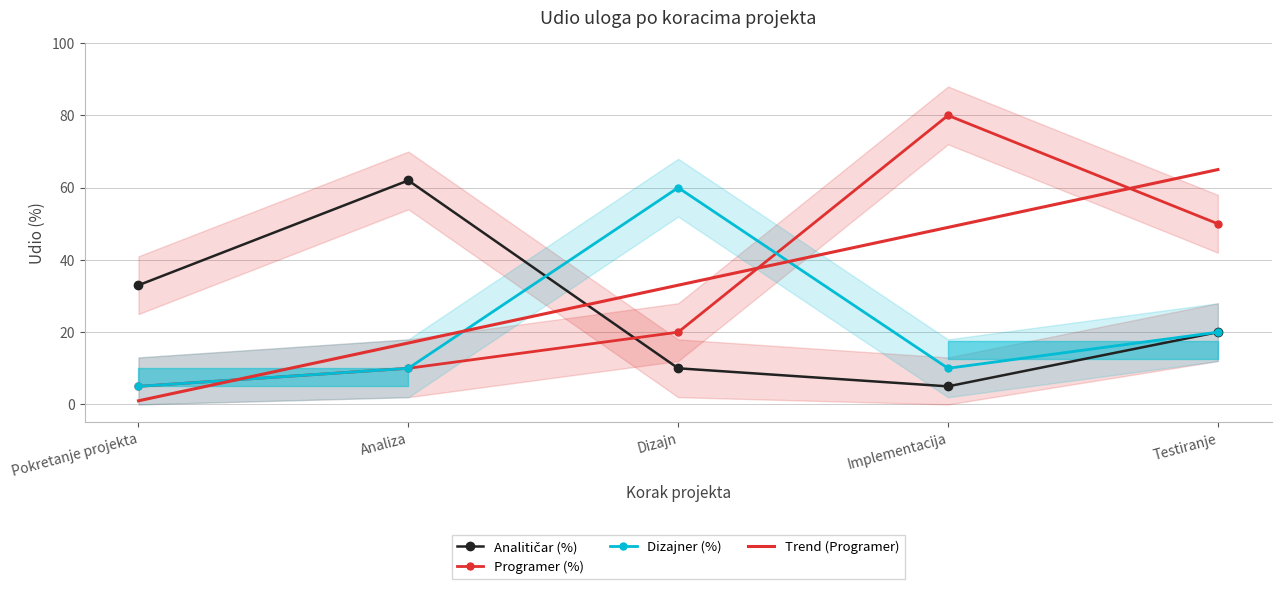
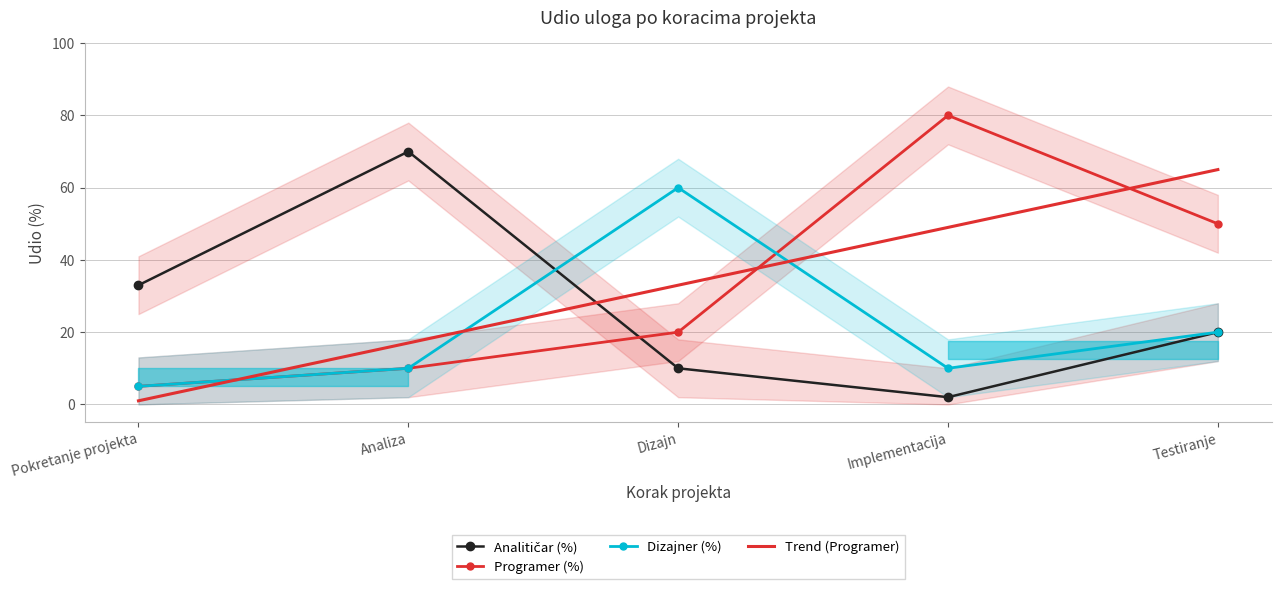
  {
    "Analitičar (%)": {
      "Pokretanje projekta": 33,
-     "Analiza": 62,
+     "Analiza": 70,
      "Dizajn": 10,
-     "Implementacija": 5
+     "Implementacija": 2
    }
  }
